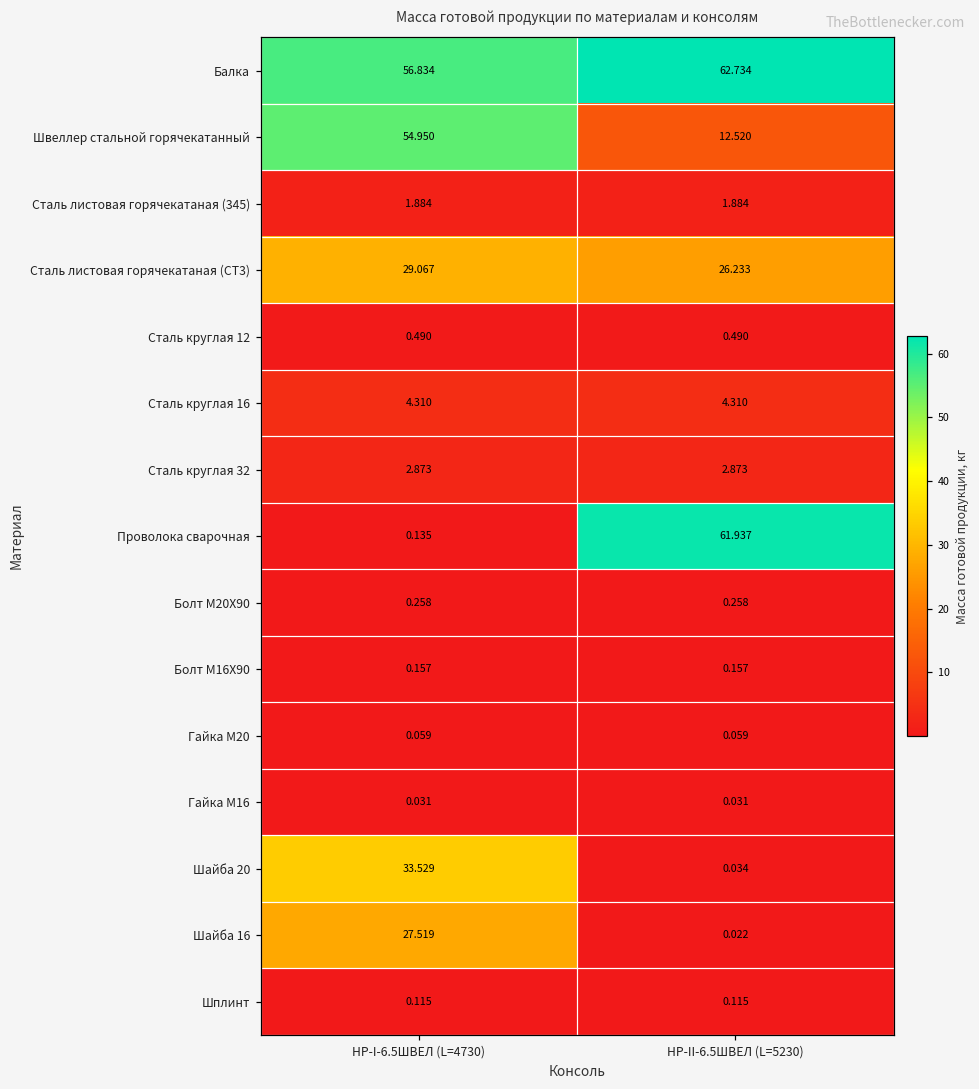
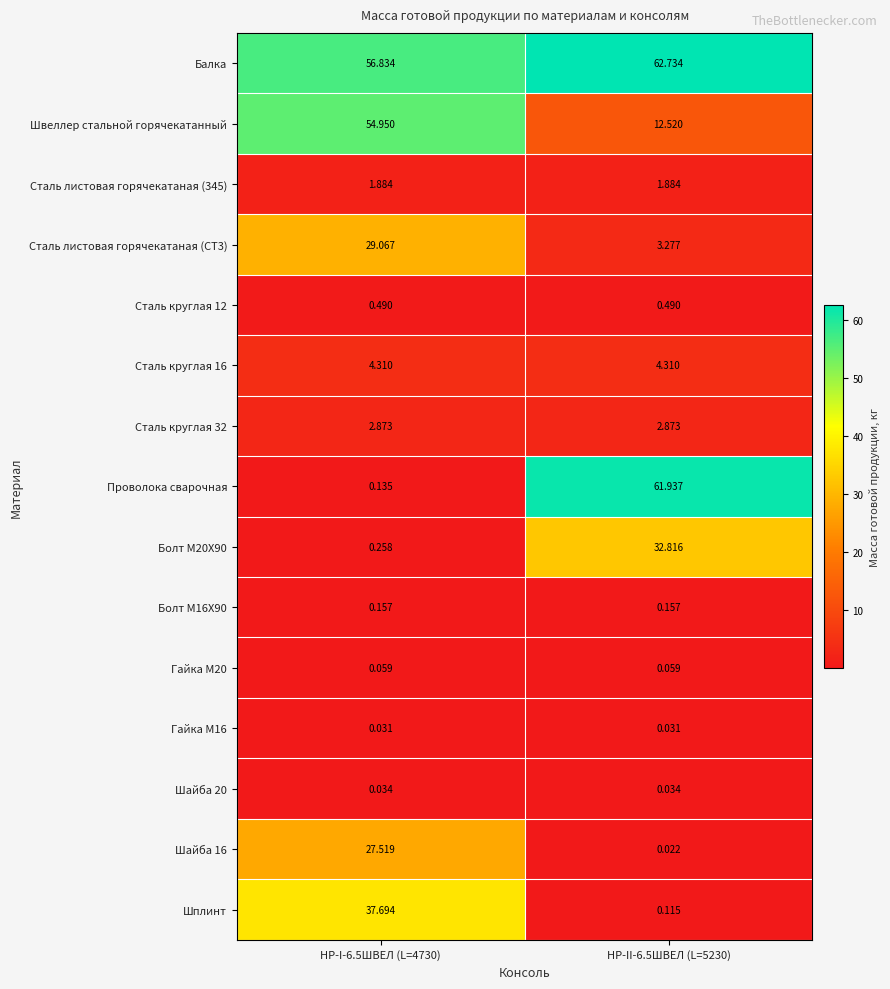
  {
    "Балка": {
      "НР-I-6.5ШВЕЛ (L=4730)": 56.834,
      "НР-II-6.5ШВЕЛ (L=5230)": 62.734
    },
    "Швеллер стальной горячекатанный": {
      "НР-I-6.5ШВЕЛ (L=4730)": 54.950,
      "НР-II-6.5ШВЕЛ (L=5230)": 12.520
    },
    "Сталь листовая горячекатаная (345)": {
      "НР-I-6.5ШВЕЛ (L=4730)": 1.884,
      "НР-II-6.5ШВЕЛ (L=5230)": 1.884
    },
    "Сталь листовая горячекатаная (СТ3)": {
      "НР-I-6.5ШВЕЛ (L=4730)": 29.067,
-     "НР-II-6.5ШВЕЛ (L=5230)": 26.233
+     "НР-II-6.5ШВЕЛ (L=5230)": 3.277
    },
    "Сталь круглая 12": {
      "НР-I-6.5ШВЕЛ (L=4730)": 0.490,
      "НР-II-6.5ШВЕЛ (L=5230)": 0.490
    },
    "Сталь круглая 16": {
      "НР-I-6.5ШВЕЛ (L=4730)": 4.310,
      "НР-II-6.5ШВЕЛ (L=5230)": 4.310
    },
    "Сталь круглая 32": {
      "НР-I-6.5ШВЕЛ (L=4730)": 2.873,
      "НР-II-6.5ШВЕЛ (L=5230)": 2.873
    },
    "Проволока сварочная": {
      "НР-I-6.5ШВЕЛ (L=4730)": 0.135,
      "НР-II-6.5ШВЕЛ (L=5230)": 61.937
    },
    "Болт M20X90": {
      "НР-I-6.5ШВЕЛ (L=4730)": 0.258,
-     "НР-II-6.5ШВЕЛ (L=5230)": 0.258
+     "НР-II-6.5ШВЕЛ (L=5230)": 32.816
    },
    "Болт M16X90": {
      "НР-I-6.5ШВЕЛ (L=4730)": 0.157,
      "НР-II-6.5ШВЕЛ (L=5230)": 0.157
    },
    "Гайка M20": {
      "НР-I-6.5ШВЕЛ (L=4730)": 0.059,
      "НР-II-6.5ШВЕЛ (L=5230)": 0.059
    },
    "Гайка M16": {
      "НР-I-6.5ШВЕЛ (L=4730)": 0.031,
      "НР-II-6.5ШВЕЛ (L=5230)": 0.031
    },
    "Шайба 20": {
-     "НР-I-6.5ШВЕЛ (L=4730)": 33.529,
+     "НР-I-6.5ШВЕЛ (L=4730)": 0.034,
      "НР-II-6.5ШВЕЛ (L=5230)": 0.034
    },
    "Шайба 16": {
      "НР-I-6.5ШВЕЛ (L=4730)": 27.519,
      "НР-II-6.5ШВЕЛ (L=5230)": 0.022
    },
    "Шплинт": {
-     "НР-I-6.5ШВЕЛ (L=4730)": 0.115,
+     "НР-I-6.5ШВЕЛ (L=4730)": 37.694,
      "НР-II-6.5ШВЕЛ (L=5230)": 0.115
    }
  }
